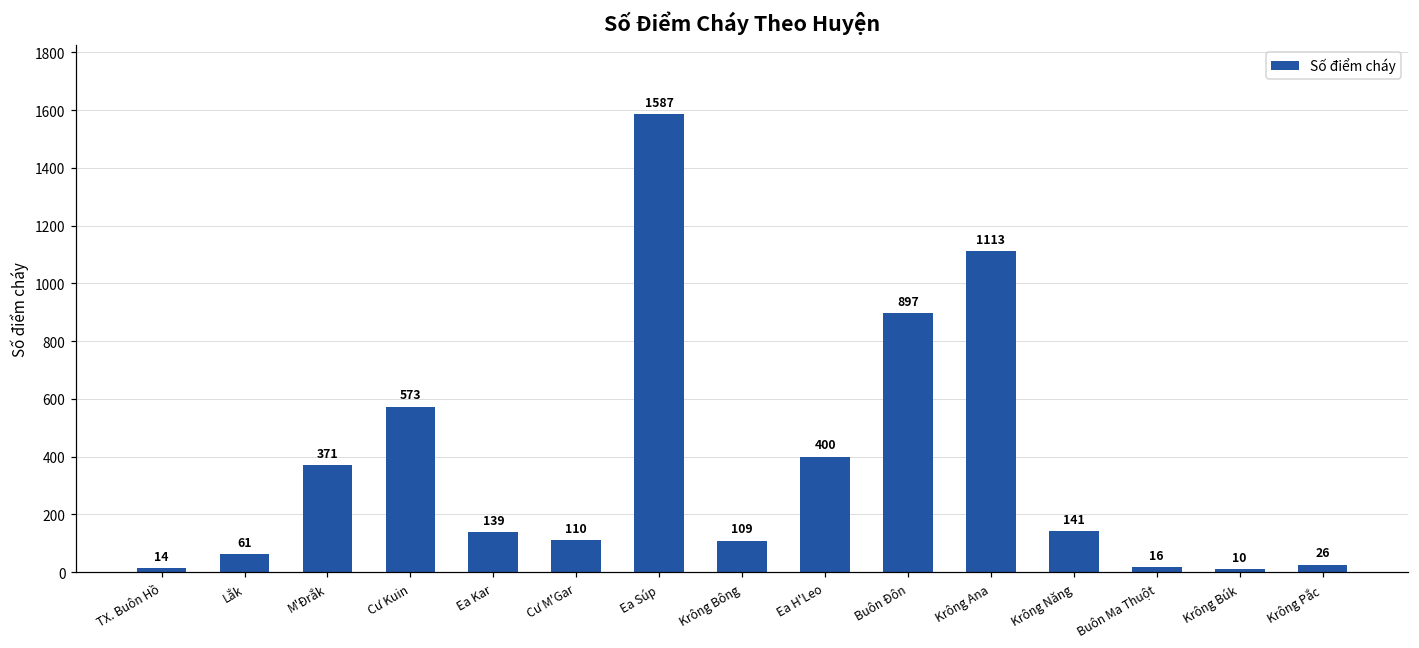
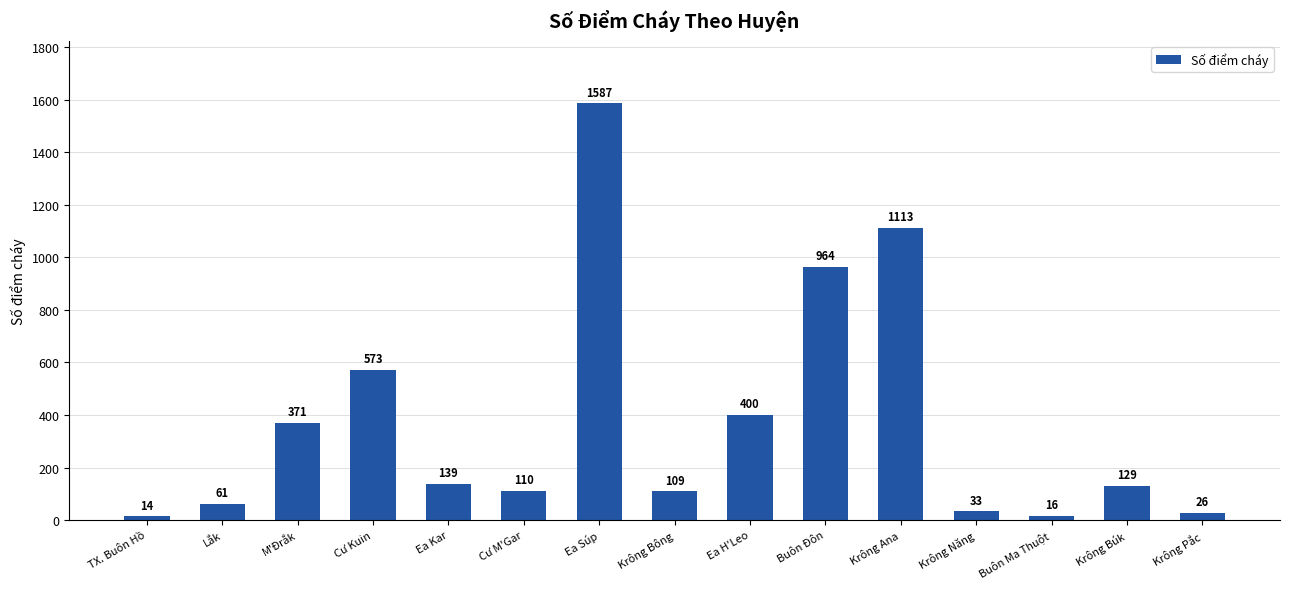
  {
    "TX. Buôn Hồ": 14,
    "Lắk": 61,
    "M'Đrắk": 371,
    "Cư Kuin": 573,
    "Ea Kar": 139,
    "Cư M'Gar": 110,
    "Ea Súp": 1587,
    "Krông Bông": 109,
    "Ea H'Leo": 400,
-   "Buôn Đôn": 897,
+   "Buôn Đôn": 964,
    "Krông Ana": 1113,
-   "Krông Năng": 141,
+   "Krông Năng": 33,
    "Buôn Ma Thuột": 16,
-   "Krông Búk": 10,
+   "Krông Búk": 129,
    "Krông Pắc": 26
  }
